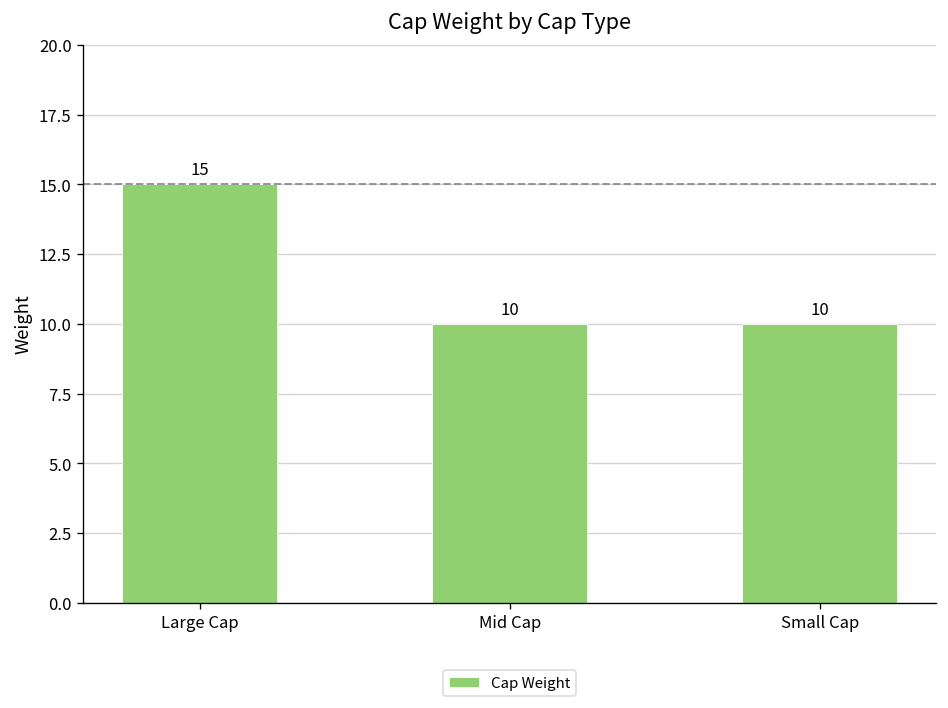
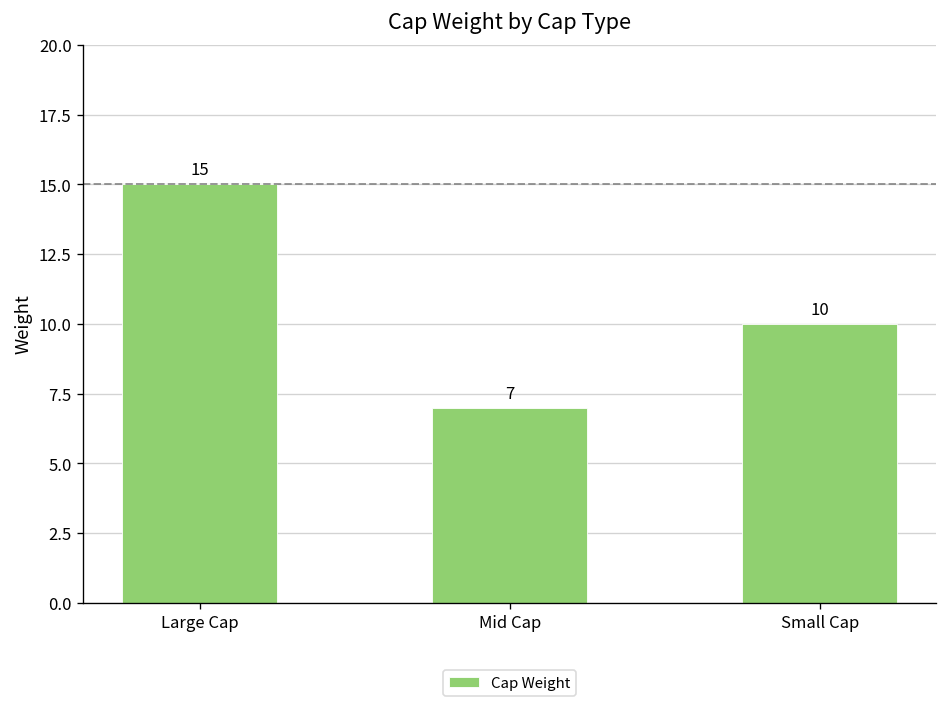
  {
    "Large Cap": 15,
-   "Mid Cap": 10,
+   "Mid Cap": 7,
    "Small Cap": 10
  }
